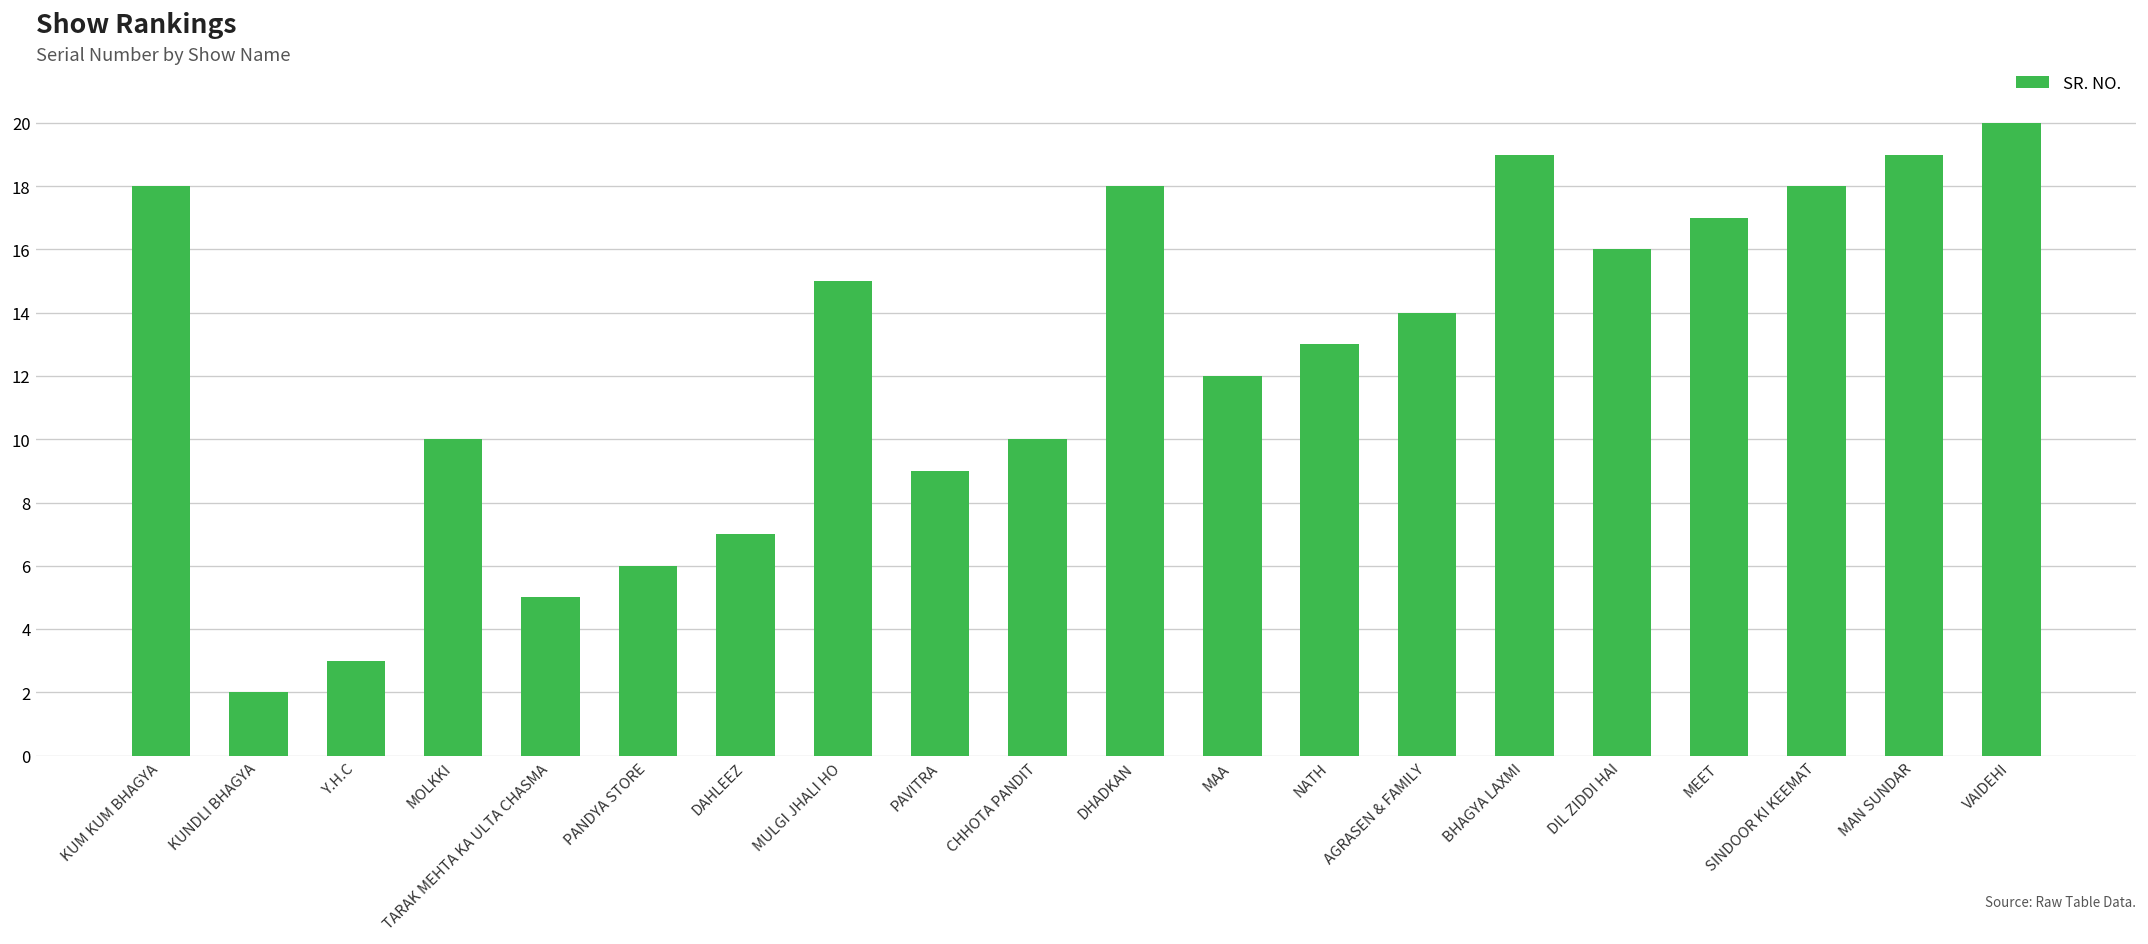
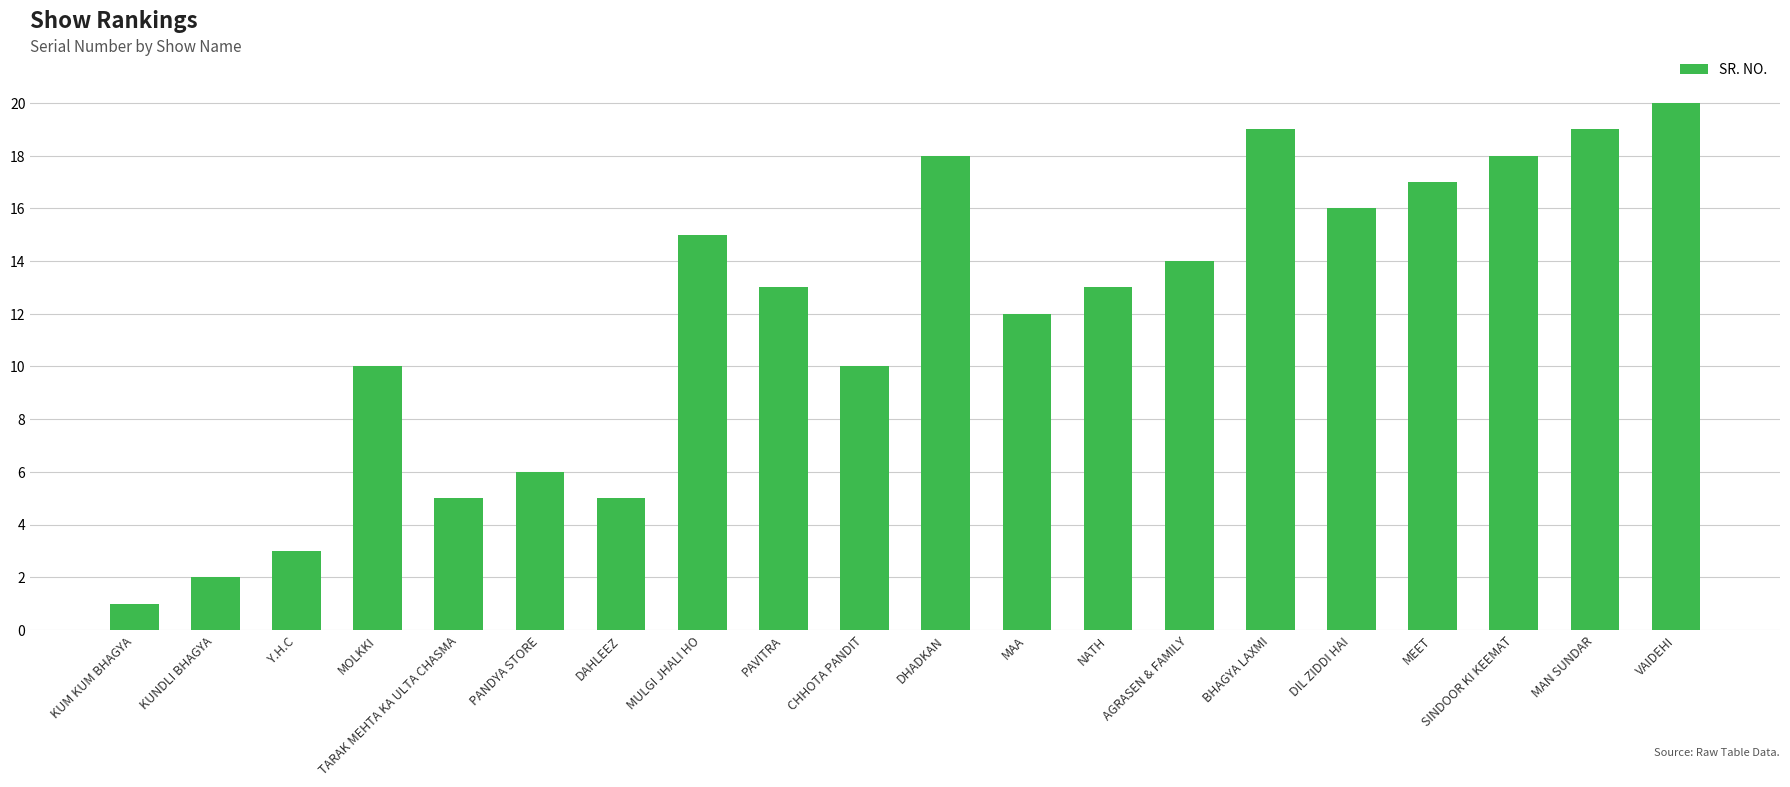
  {
-   "KUM KUM BHAGYA": 18,
+   "KUM KUM BHAGYA": 1,
    "KUNDLI BHAGYA": 2,
    "Y.H.C": 3,
    "MOLKKI": 10,
    "TARAK MEHTA KA ULTA CHASMA": 5,
    "PANDYA STORE": 6,
-   "DAHLEEZ": 7,
+   "DAHLEEZ": 5,
    "MULGI JHALI HO": 15,
-   "PAVITRA": 9,
+   "PAVITRA": 13,
    "CHHOTA PANDIT": 10,
    "DHADKAN": 18,
    "MAA": 12,
    "NATH": 13,
    "AGRASEN & FAMILY": 14,
    "BHAGYA LAXMI": 19,
    "DIL ZIDDI HAI": 16,
    "MEET": 17,
    "SINDOOR KI KEEMAT": 18,
    "MAN SUNDAR": 19,
    "VAIDEHI": 20
  }
